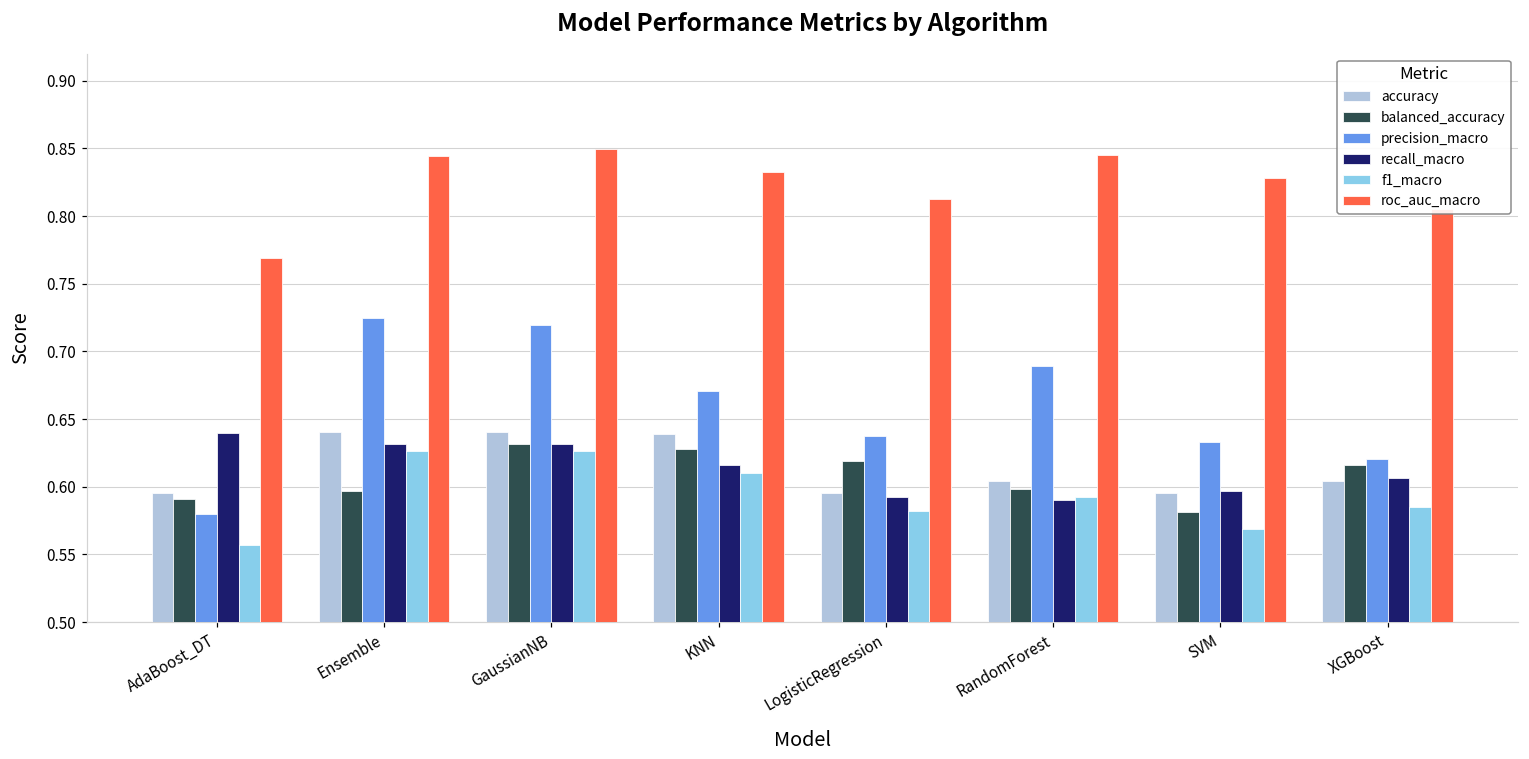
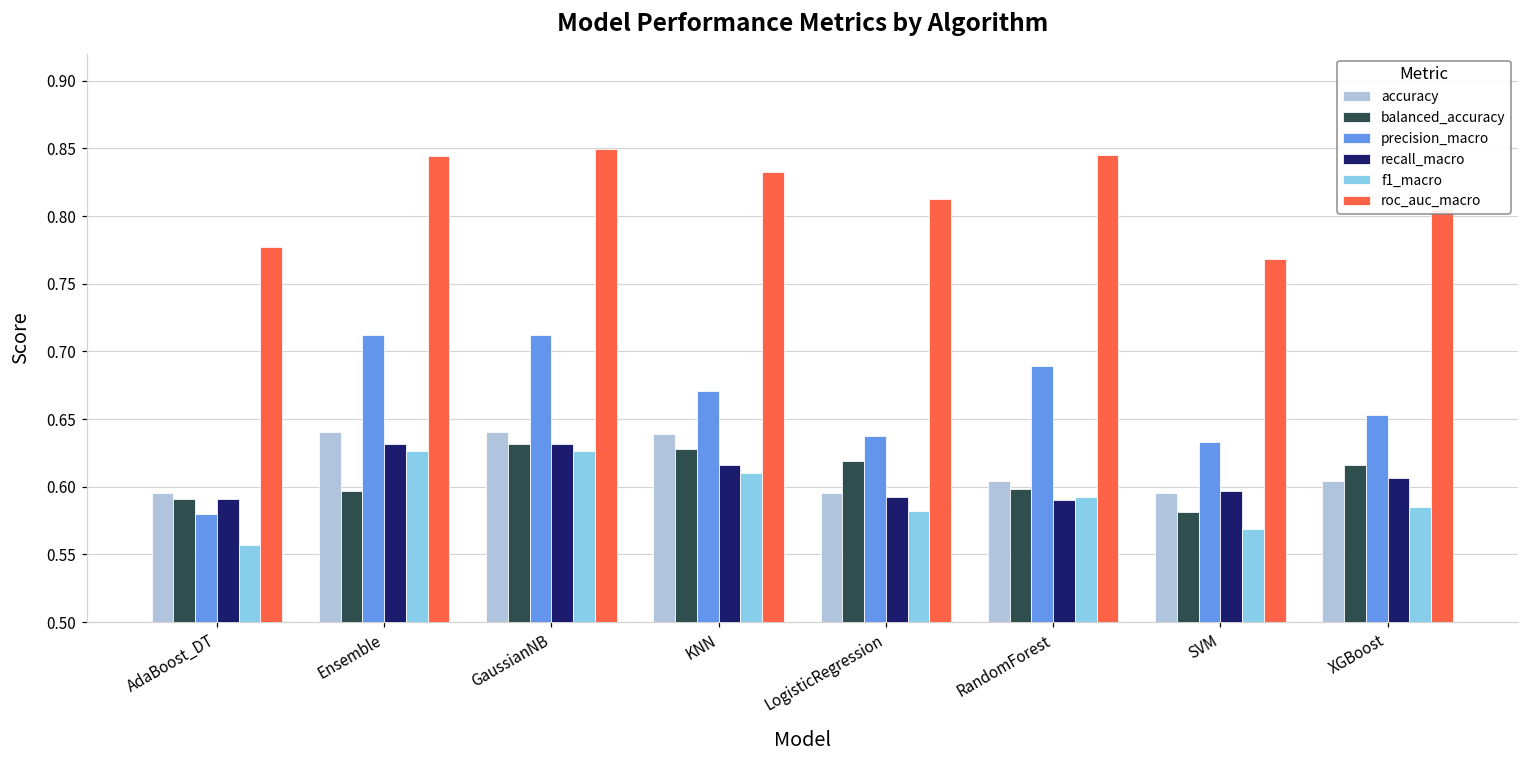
  {
    "balanced_accuracy": {
      "AdaBoost_DT": 0.591,
      "Ensemble": 0.597,
      "GaussianNB": 0.631,
      "KNN": 0.628,
      "LogisticRegression": 0.619,
      "RandomForest": 0.598,
      "SVM": 0.581,
      "XGBoost": 0.616
    },
    "precision_macro": {
      "AdaBoost_DT": 0.580,
-     "Ensemble": 0.725,
-     "GaussianNB": 0.720,
+     "Ensemble": 0.712,
+     "GaussianNB": 0.712,
      "KNN": 0.671,
      "LogisticRegression": 0.637,
      "RandomForest": 0.689,
      "SVM": 0.633,
-     "XGBoost": 0.620
+     "XGBoost": 0.653
    },
    "recall_macro": {
-     "AdaBoost_DT": 0.640,
+     "AdaBoost_DT": 0.591,
      "Ensemble": 0.631,
      "GaussianNB": 0.631,
      "KNN": 0.616,
      "LogisticRegression": 0.593,
      "RandomForest": 0.590,
      "SVM": 0.597,
      "XGBoost": 0.606
    },
    "roc_auc_macro": {
-     "AdaBoost_DT": 0.769,
+     "AdaBoost_DT": 0.777,
      "Ensemble": 0.845,
      "GaussianNB": 0.850,
      "KNN": 0.832,
      "LogisticRegression": 0.813,
      "RandomForest": 0.845,
-     "SVM": 0.828
+     "SVM": 0.768
    }
  }
